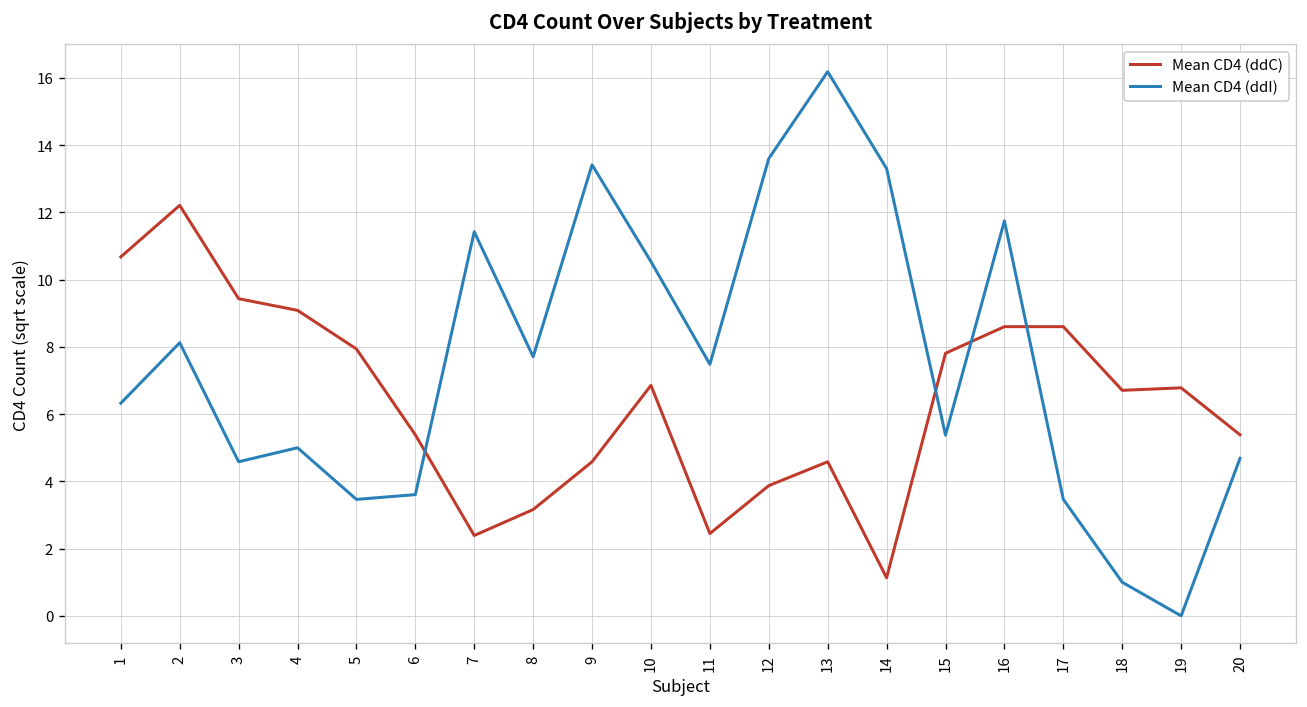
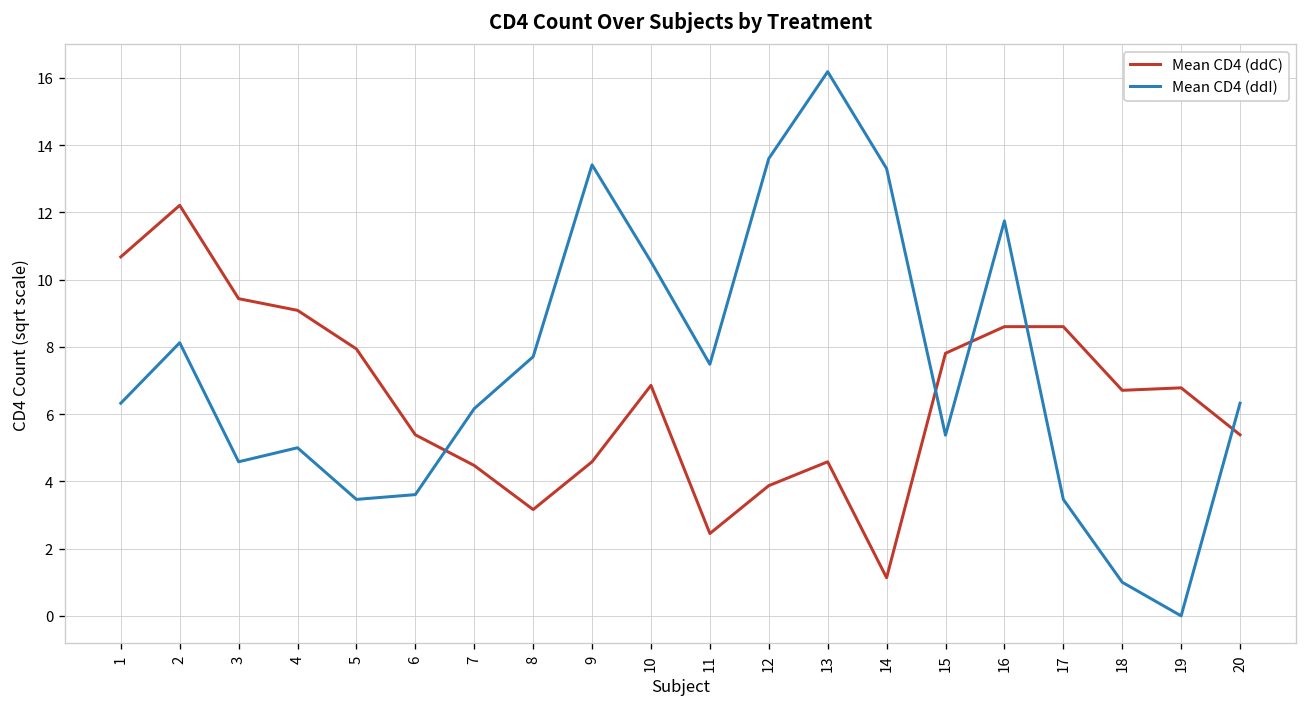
  {
    "Mean CD4 (ddC)": {
      "1": 10.7,
      "2": 12.2,
      "3": 9.4,
      "4": 9.1,
      "5": 7.9,
      "6": 5.4,
-     "7": 2.4,
+     "7": 4.5,
      "8": 3.2,
      "9": 4.6,
      "10": 6.9,
      "11": 2.4,
      "12": 3.9,
      "13": 4.6,
      "14": 1.1,
      "15": 7.8,
      "16": 8.6,
      "17": 8.6,
      "18": 6.7,
      "19": 6.8,
      "20": 5.4
    },
    "Mean CD4 (ddI)": {
      "1": 6.3,
      "2": 8.1,
      "3": 4.6,
      "4": 5.0,
      "5": 3.5,
      "6": 3.6,
-     "7": 11.4,
+     "7": 6.2,
      "8": 7.7,
      "9": 13.4,
      "10": 10.5,
      "11": 7.5,
      "12": 13.6,
      "13": 16.2,
      "14": 13.3,
      "15": 5.4,
      "16": 11.7,
      "17": 3.5,
      "18": 1.0,
      "19": 0.0,
-     "20": 4.7
+     "20": 6.3
    }
  }
